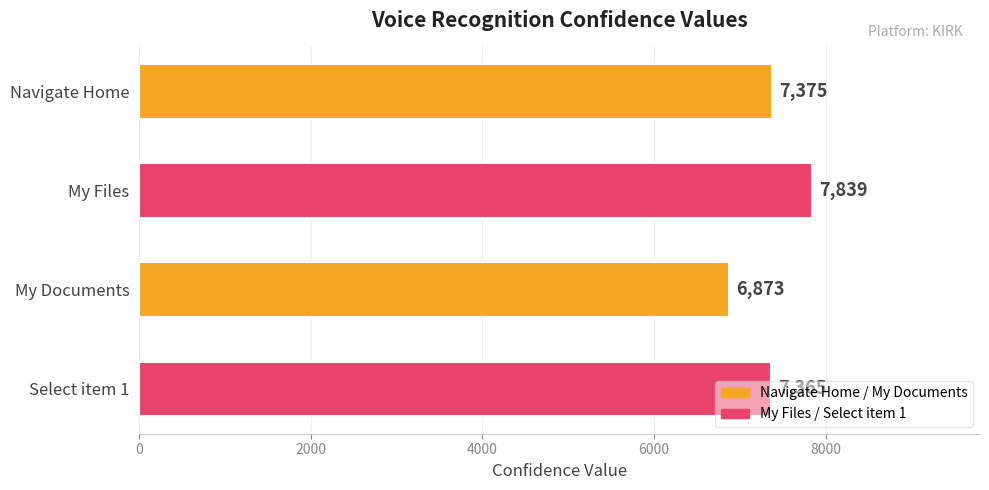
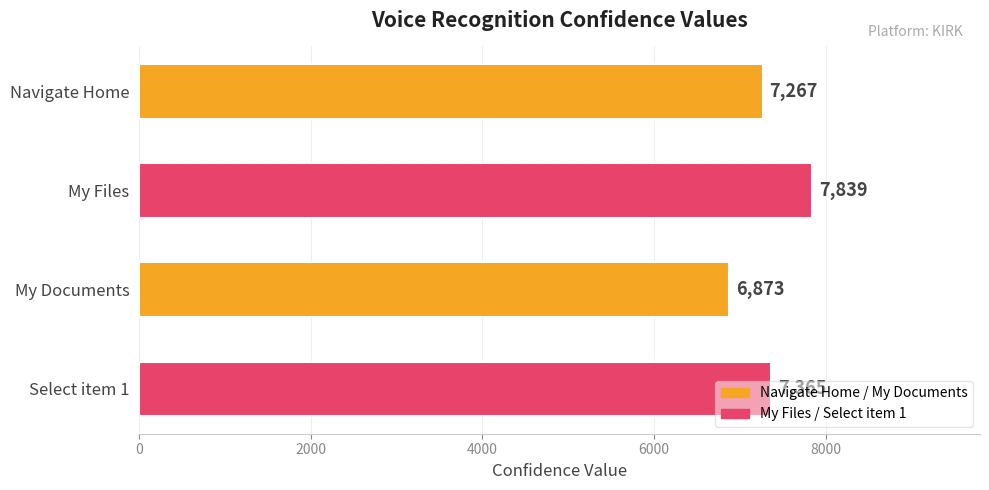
  {
-   "Navigate Home": "7,375",
+   "Navigate Home": "7,267",
    "My Files": "7,839",
    "My Documents": "6,873"
  }
